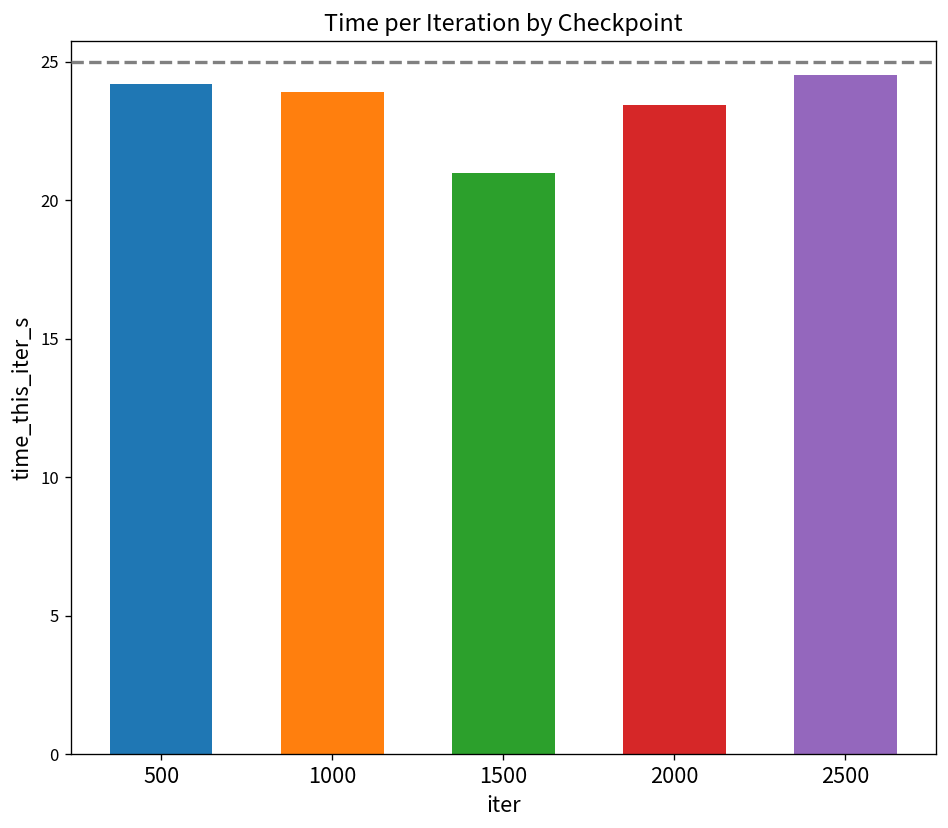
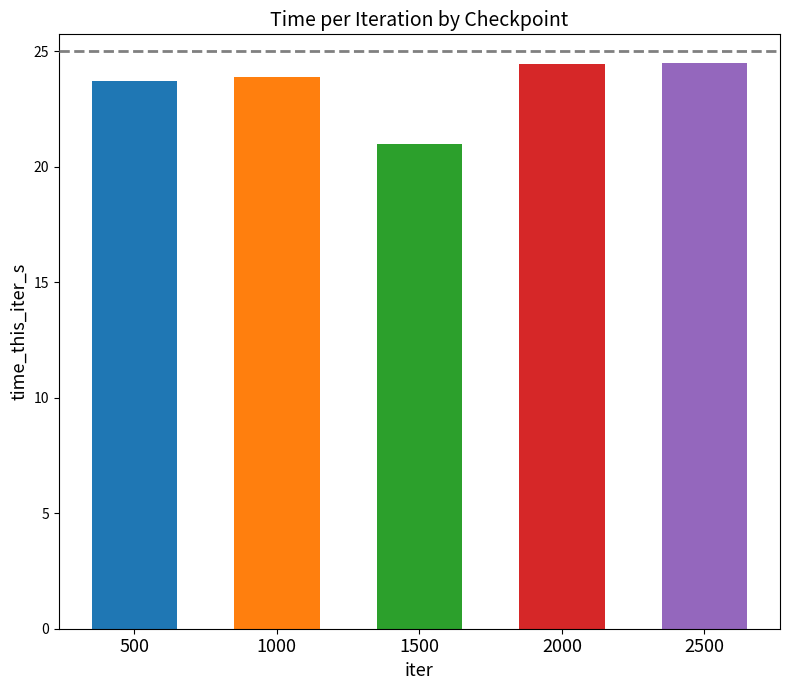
  {
-   "500": 24.2,
+   "500": 23.7,
    "1000": 23.9,
    "1500": 21.0,
-   "2000": 23.4,
+   "2000": 24.4,
    "2500": 24.5
  }
